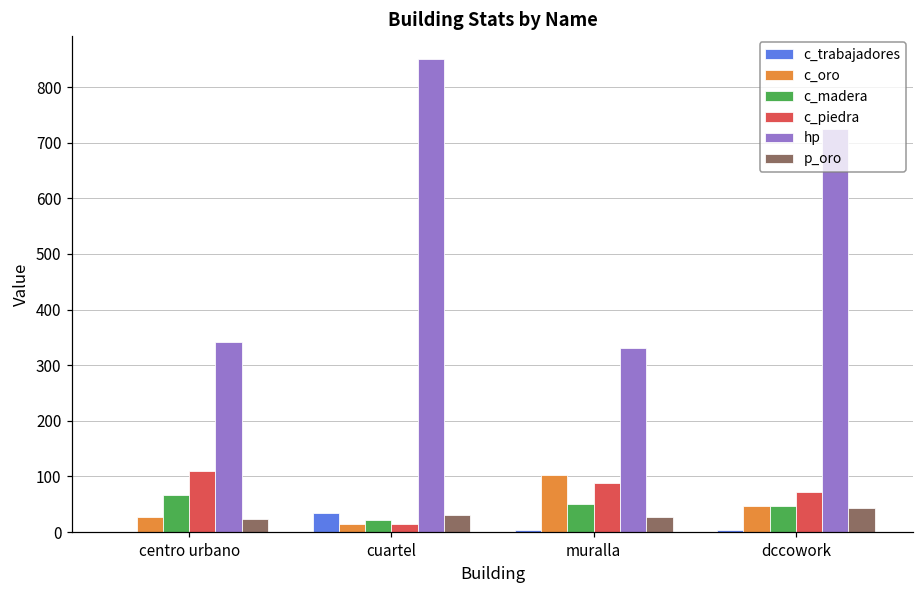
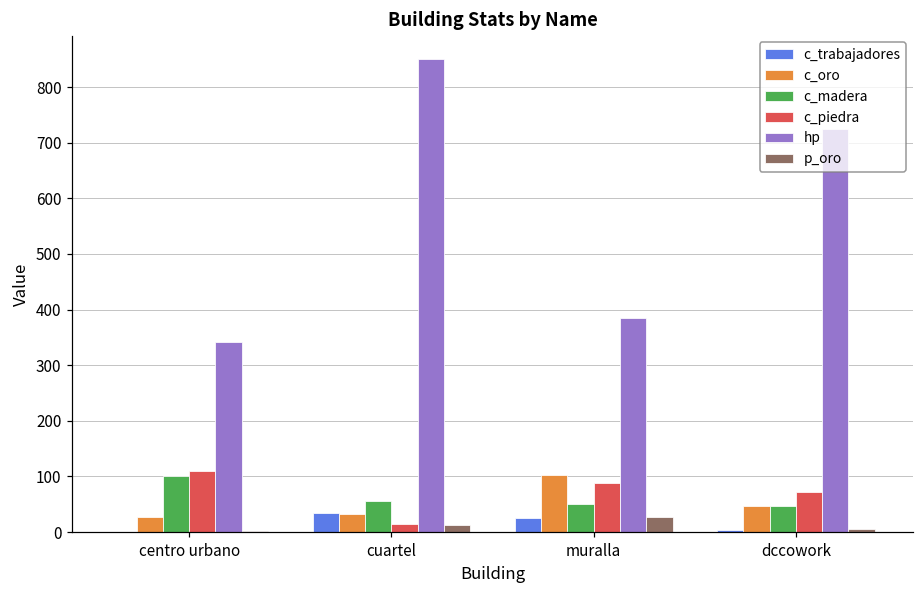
  {
    "c_trabajadores": {
      "cuartel": 40,
-     "muralla": 0
+     "muralla": 30
    },
    "c_oro": {
      "centro urbano": 30,
-     "cuartel": 20,
+     "cuartel": 30,
      "muralla": 100,
      "dccowork": 50
    },
    "c_madera": {
-     "centro urbano": 70,
-     "cuartel": 20,
+     "centro urbano": 100,
+     "cuartel": 60,
      "muralla": 50,
      "dccowork": 50
    },
    "c_piedra": {
      "centro urbano": 110,
      "cuartel": 20,
      "muralla": 90,
      "dccowork": 70
    },
    "hp": {
      "centro urbano": 340,
      "cuartel": 850,
-     "muralla": 330
+     "muralla": 380
    },
    "p_oro": {
-     "centro urbano": 20,
-     "cuartel": 30,
+     "centro urbano": 0,
+     "cuartel": 10,
      "muralla": 30,
-     "dccowork": 40
+     "dccowork": 10
    }
  }
